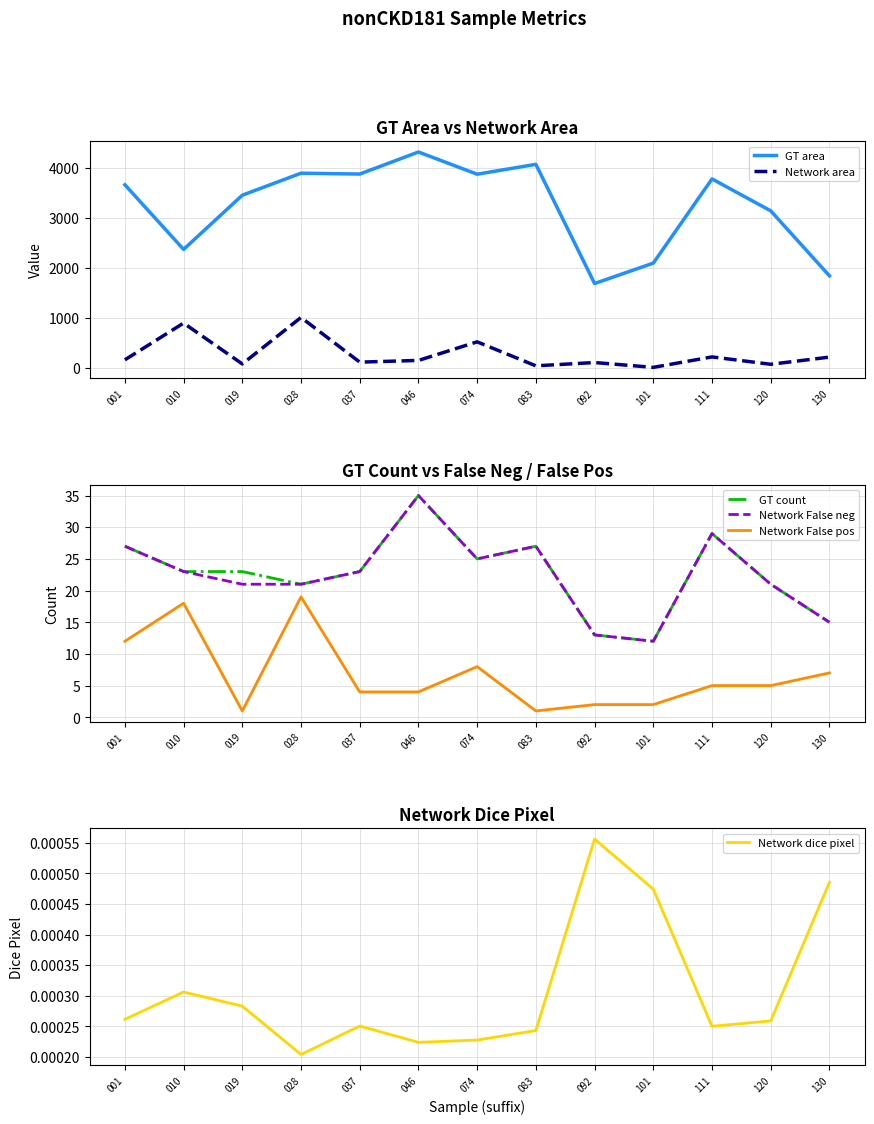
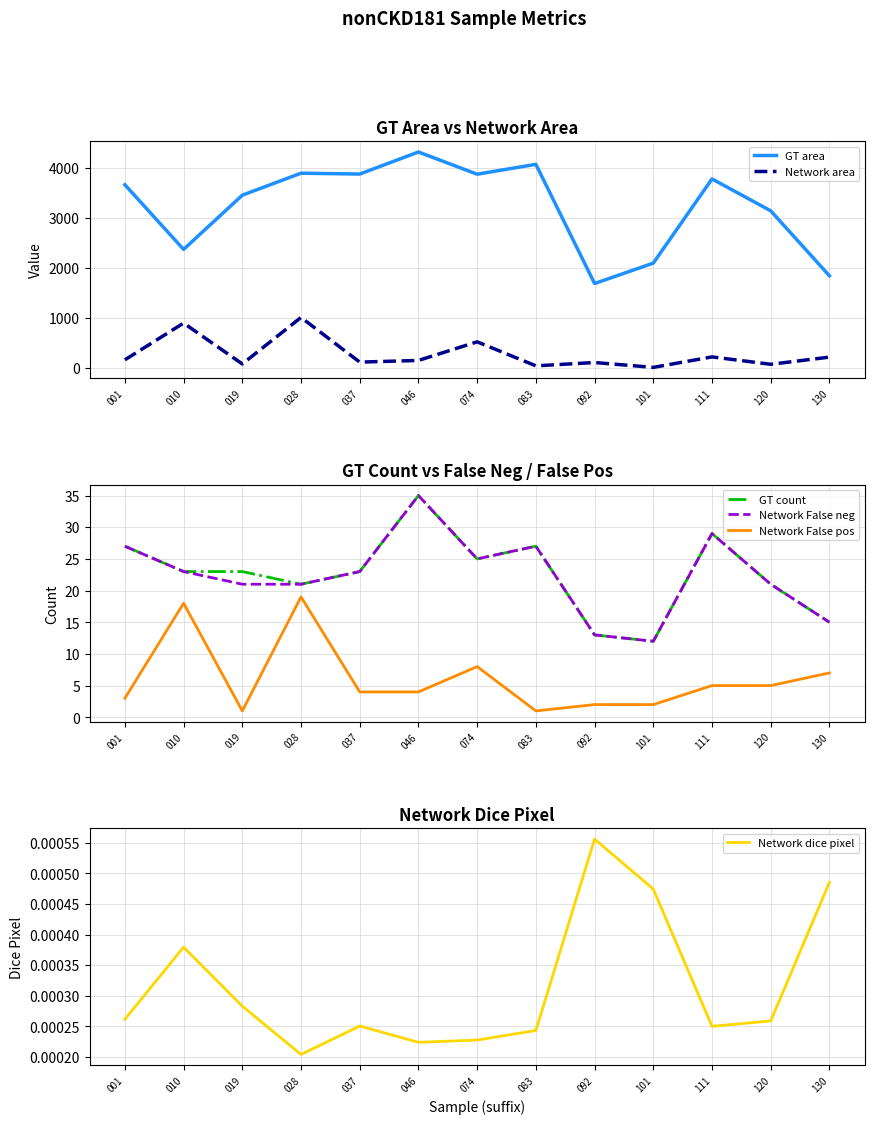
  {
    "GT Area vs Network Area": {
      "GT area": {
        "001": 3700,
        "010": 2400,
        "019": 3500,
        "028": 3900,
        "037": 3900,
        "046": 4300,
        "074": 3900,
        "083": 4100,
        "092": 1700,
        "101": 2100,
        "111": 3800,
        "120": 3100,
        "130": 1800
      },
      "Network area": {
        "001": 200,
        "010": 900,
        "019": 100,
        "028": 1000,
        "037": 100,
        "046": 200,
        "074": 500,
        "083": 0,
        "092": 100,
        "101": 0,
        "111": 200,
        "120": 100,
        "130": 200
      }
    },
    "GT Count vs False Neg / False Pos": {
      "GT count": {
        "019": 23
      },
      "Network False neg": {
        "019": 21
      },
      "Network False pos": {
-       "001": 12,
+       "001": 3,
        "010": 18,
        "019": 1,
        "028": 19,
        "037": 4,
        "046": 4,
        "074": 8,
        "083": 1,
        "092": 2,
        "101": 2,
        "111": 5,
        "120": 5,
        "130": 7
      }
    },
    "Network Dice Pixel": {
      "001": 0.00026,
-     "010": 0.00031,
+     "010": 0.00038,
      "019": 0.00028,
      "028": 0.00020,
      "037": 0.00025,
      "046": 0.00022,
      "074": 0.00023,
      "083": 0.00024,
      "092": 0.00056,
      "101": 0.00047,
      "111": 0.00025,
      "120": 0.00026,
      "130": 0.00049
    }
  }
